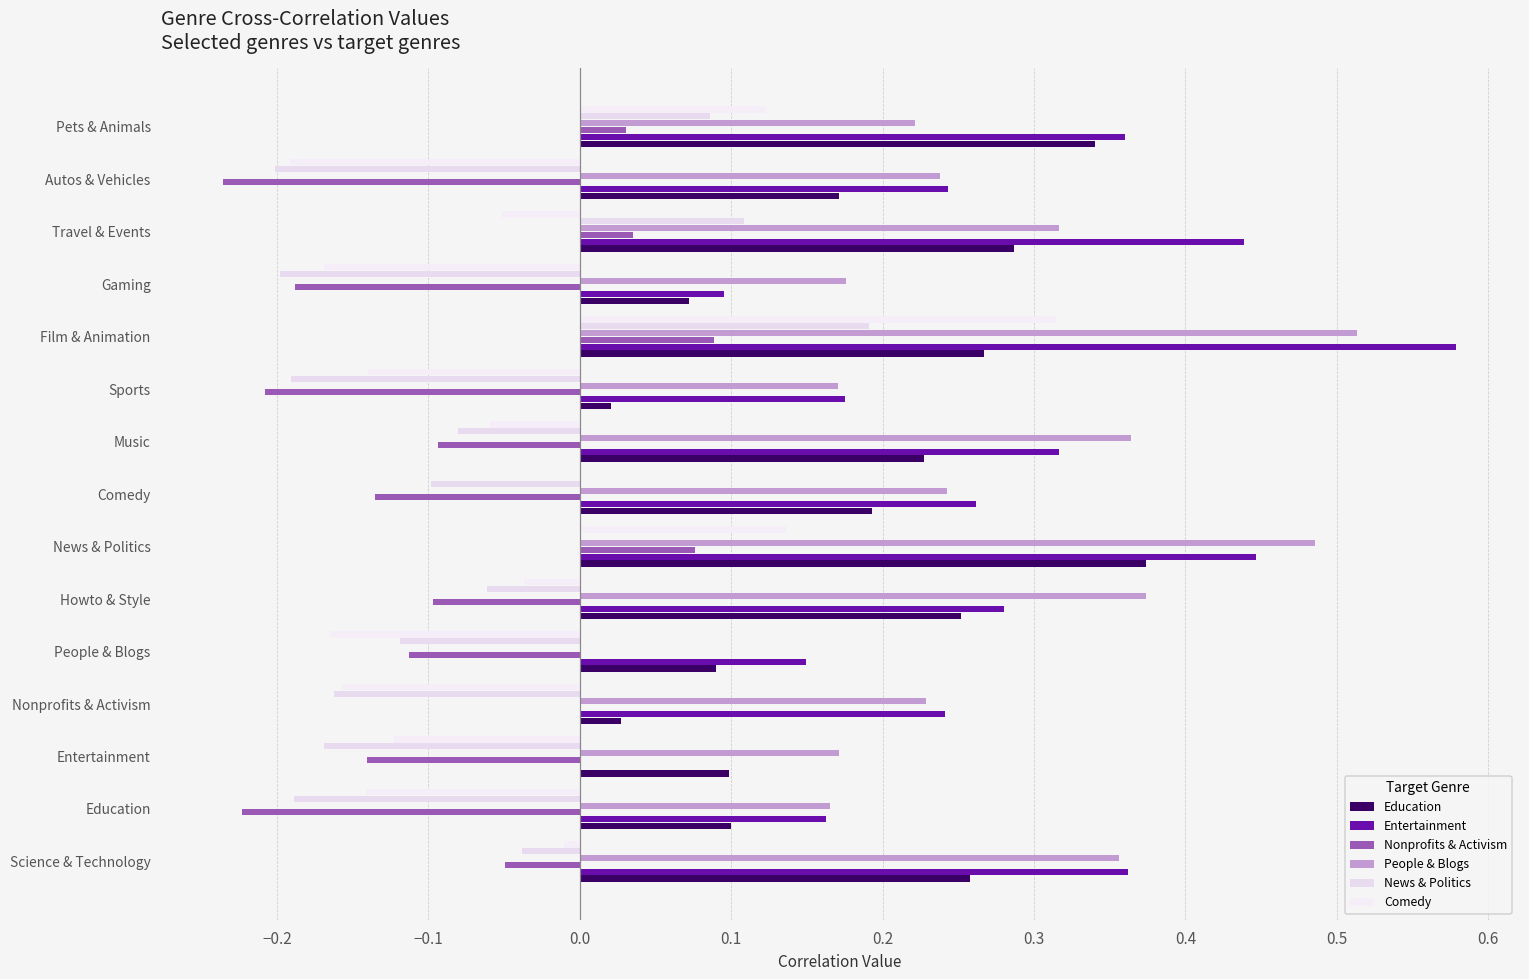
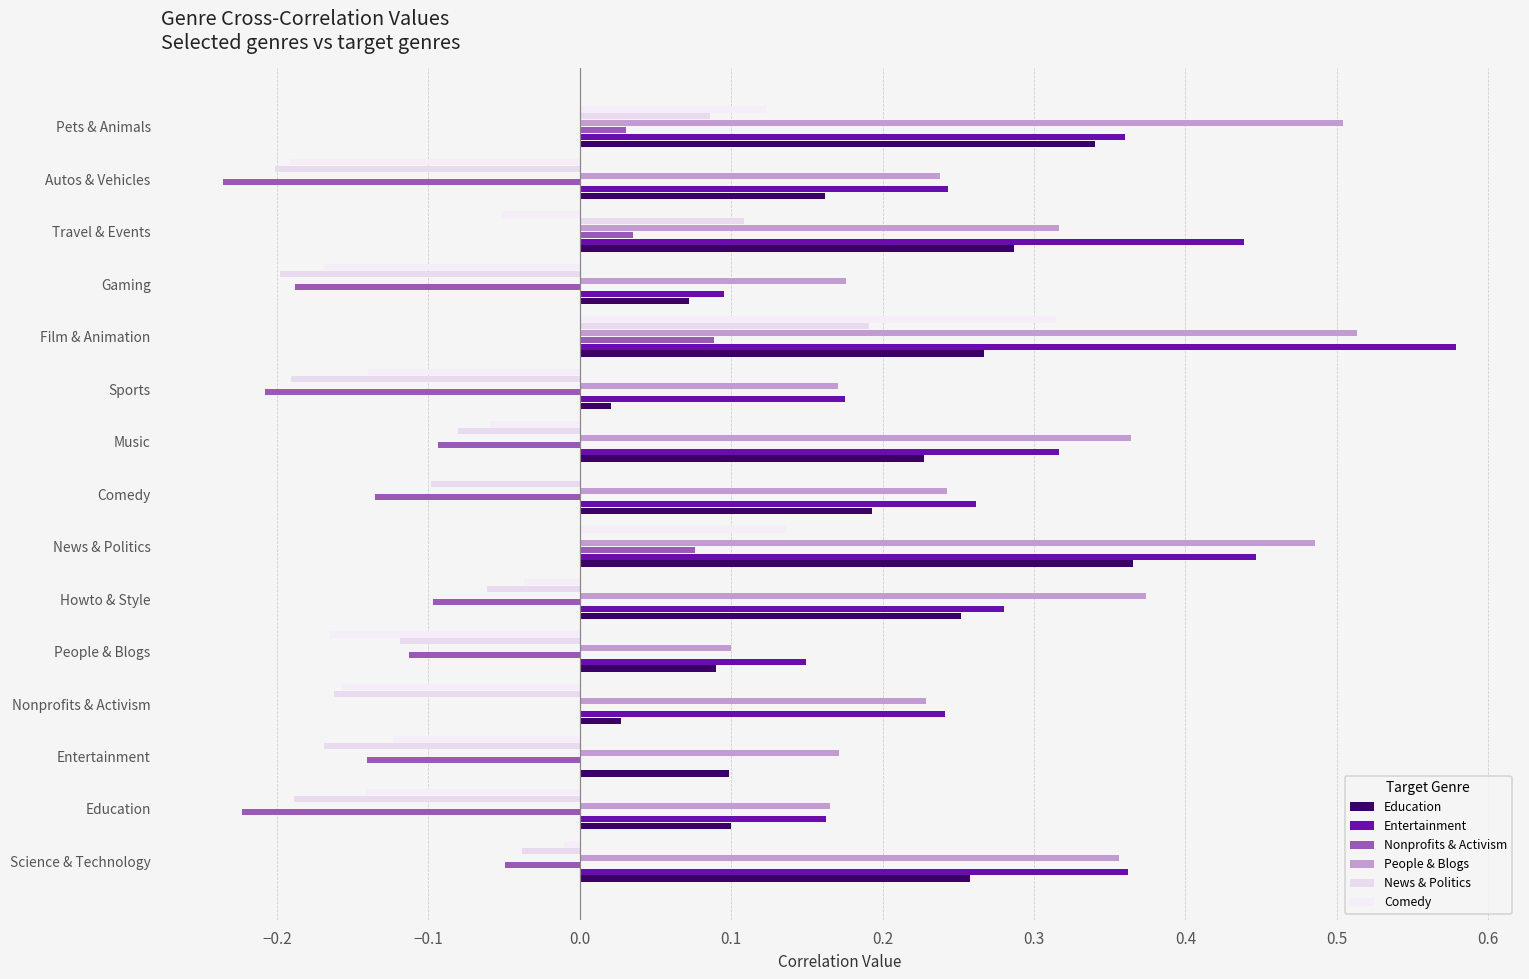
  {
    "Education": {
      "Pets & Animals": 0.340,
-     "Autos & Vehicles": 0.171,
+     "Autos & Vehicles": 0.162,
      "Travel & Events": 0.287,
      "Gaming": 0.072,
      "Film & Animation": 0.267,
      "Sports": 0.021,
      "Music": 0.228,
      "Comedy": 0.193,
-     "News & Politics": 0.374,
+     "News & Politics": 0.365,
      "Howto & Style": 0.252,
      "People & Blogs": 0.090,
      "Nonprofits & Activism": 0.027,
      "Entertainment": 0.099,
      "Education": 0.100,
      "Science & Technology": 0.258
    },
    "Entertainment": {
      "Pets & Animals": 0.360,
      "Autos & Vehicles": 0.243,
      "Travel & Events": 0.439,
      "Gaming": 0.095,
      "Film & Animation": 0.579,
      "Sports": 0.175,
      "Music": 0.316,
      "Comedy": 0.262,
      "News & Politics": 0.447,
      "Howto & Style": 0.280,
      "People & Blogs": 0.149,
      "Nonprofits & Activism": 0.241,
      "Entertainment": 0.000,
      "Education": 0.163,
      "Science & Technology": 0.362
    },
    "Nonprofits & Activism": {
      "Pets & Animals": 0.030,
      "Autos & Vehicles": -0.236,
      "Travel & Events": 0.035,
      "Gaming": -0.188,
      "Film & Animation": 0.089,
      "Sports": -0.208,
      "Music": -0.094,
      "Comedy": -0.135,
      "News & Politics": 0.076,
      "Howto & Style": -0.097,
      "People & Blogs": -0.113,
      "Nonprofits & Activism": 0.000,
      "Entertainment": -0.140,
      "Education": -0.223,
      "Science & Technology": -0.050
    },
    "People & Blogs": {
-     "Pets & Animals": 0.222,
+     "Pets & Animals": 0.504,
      "Autos & Vehicles": 0.238,
      "Travel & Events": 0.316,
      "Gaming": 0.176,
      "Film & Animation": 0.514,
      "Sports": 0.170,
      "Music": 0.364,
      "Comedy": 0.243,
      "News & Politics": 0.486,
      "Howto & Style": 0.374,
-     "People & Blogs": 0.0,
+     "People & Blogs": 0.1,
      "Nonprofits & Activism": 0.229,
      "Entertainment": 0.172,
      "Education": 0.165,
      "Science & Technology": 0.356
    }
  }
